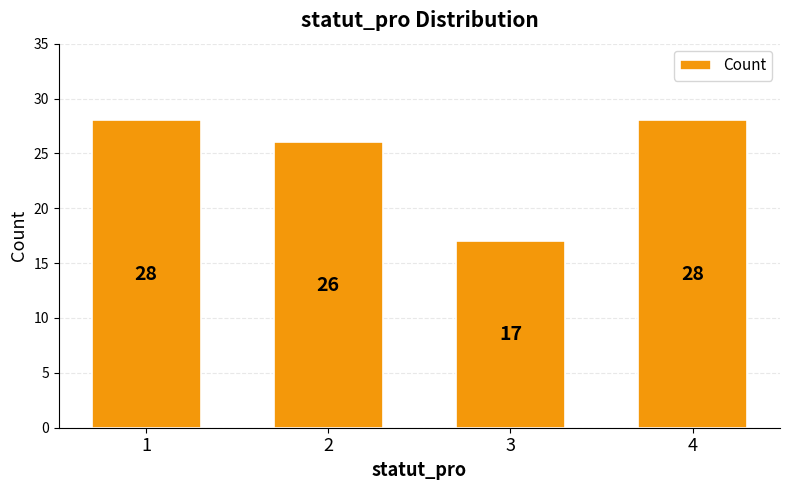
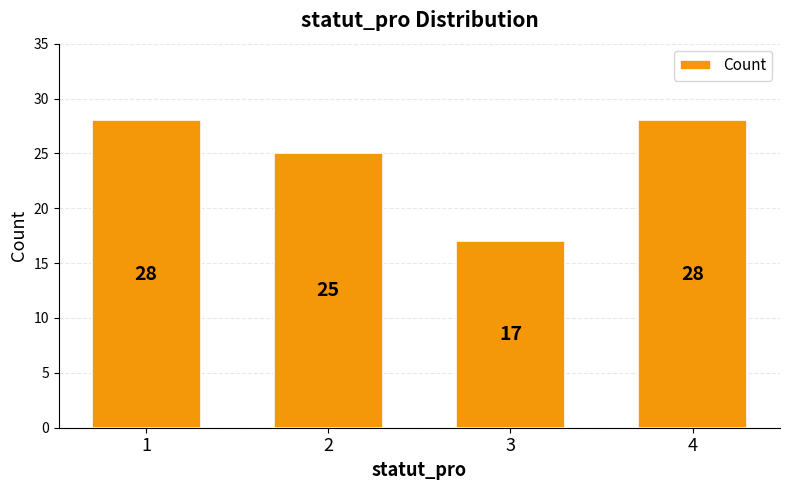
  {
    "1": 28,
-   "2": 26,
+   "2": 25,
    "3": 17,
    "4": 28
  }
